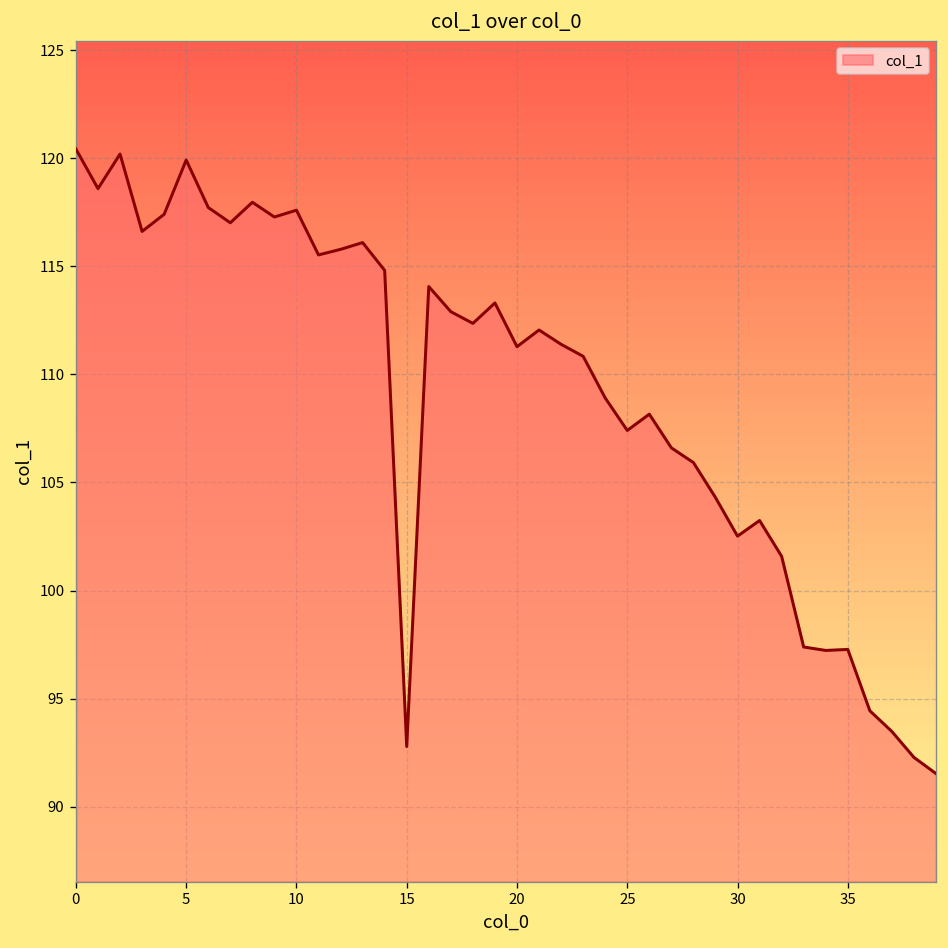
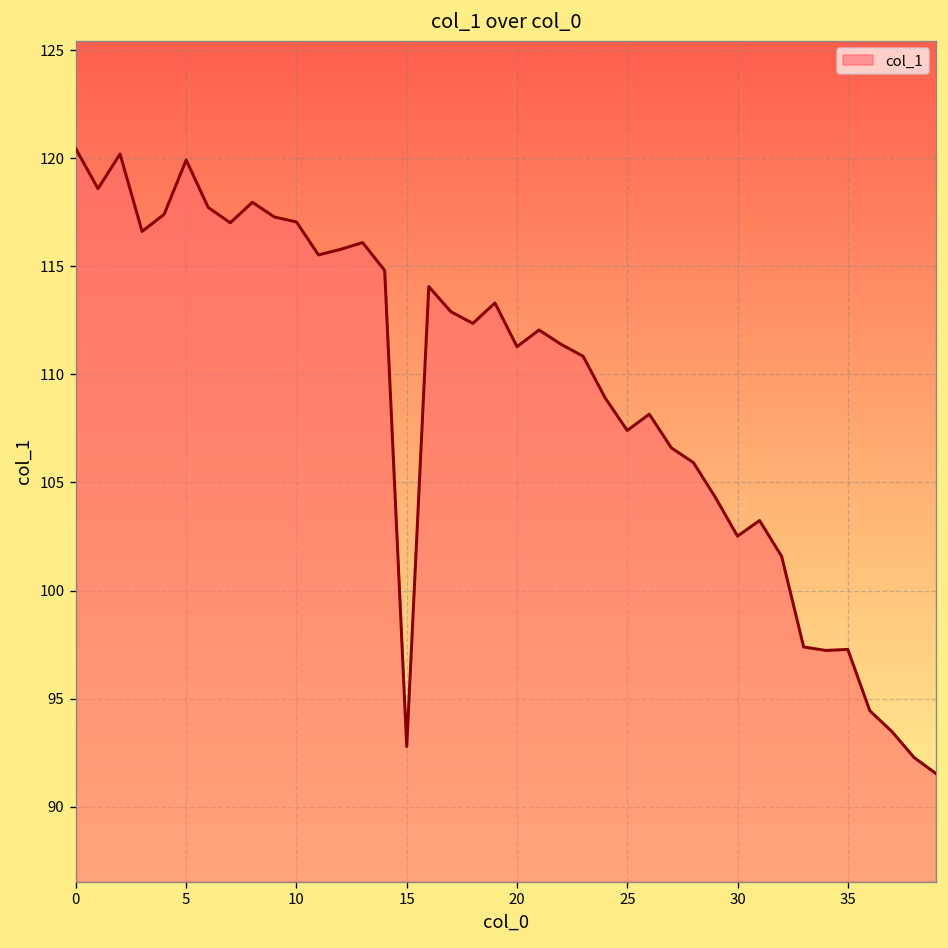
  {
    "0": 120.4,
    "5": 119.9,
-   "10": 117.6,
+   "10": 117.1,
    "15": 92.8,
    "20": 111.3,
    "25": 107.4,
    "30": 102.5,
    "35": 97.3
  }
